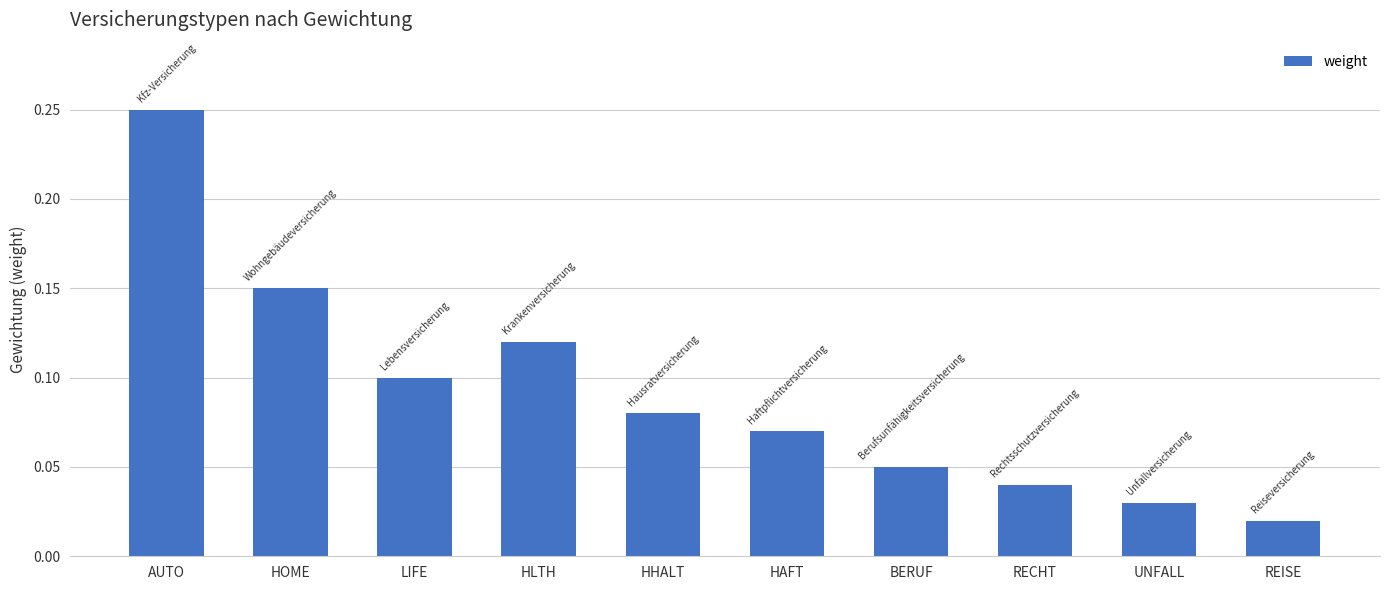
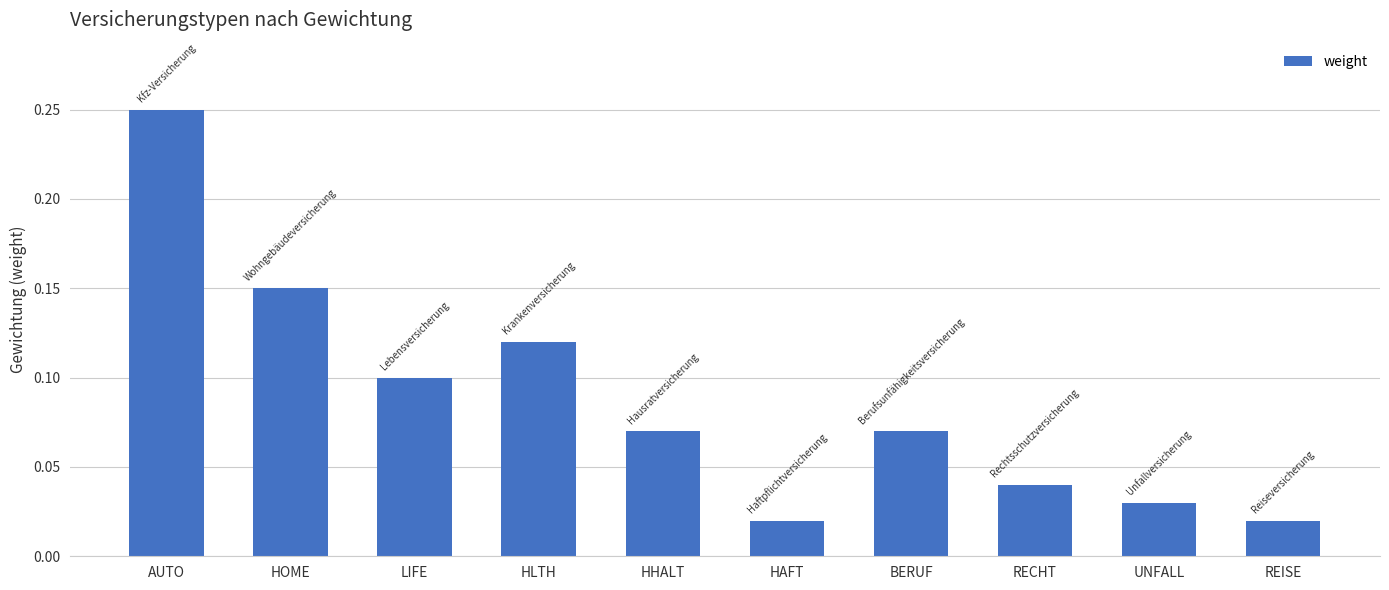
  {
    "AUTO": 0.25,
    "HOME": 0.15,
    "LIFE": 0.10,
    "HLTH": 0.12,
-   "HHALT": 0.08,
-   "HAFT": 0.07,
-   "BERUF": 0.05,
+   "HHALT": 0.07,
+   "HAFT": 0.02,
+   "BERUF": 0.07,
    "RECHT": 0.04,
    "UNFALL": 0.03,
    "REISE": 0.02
  }
